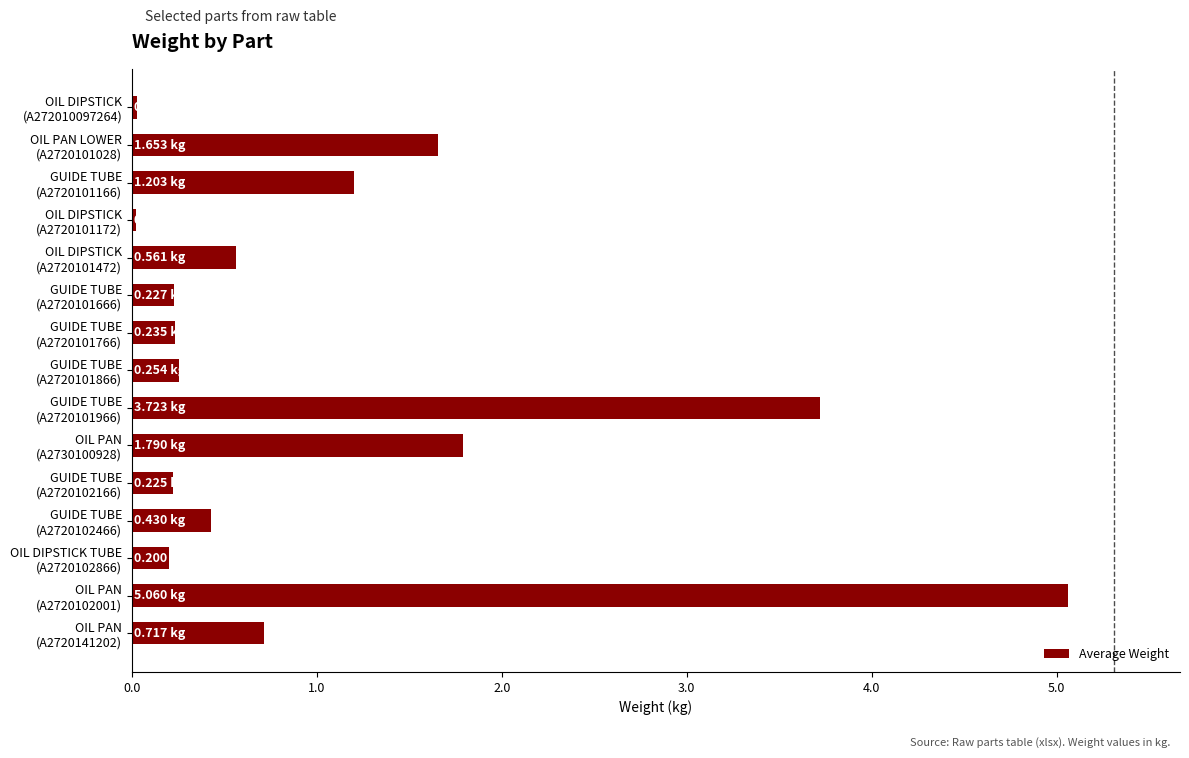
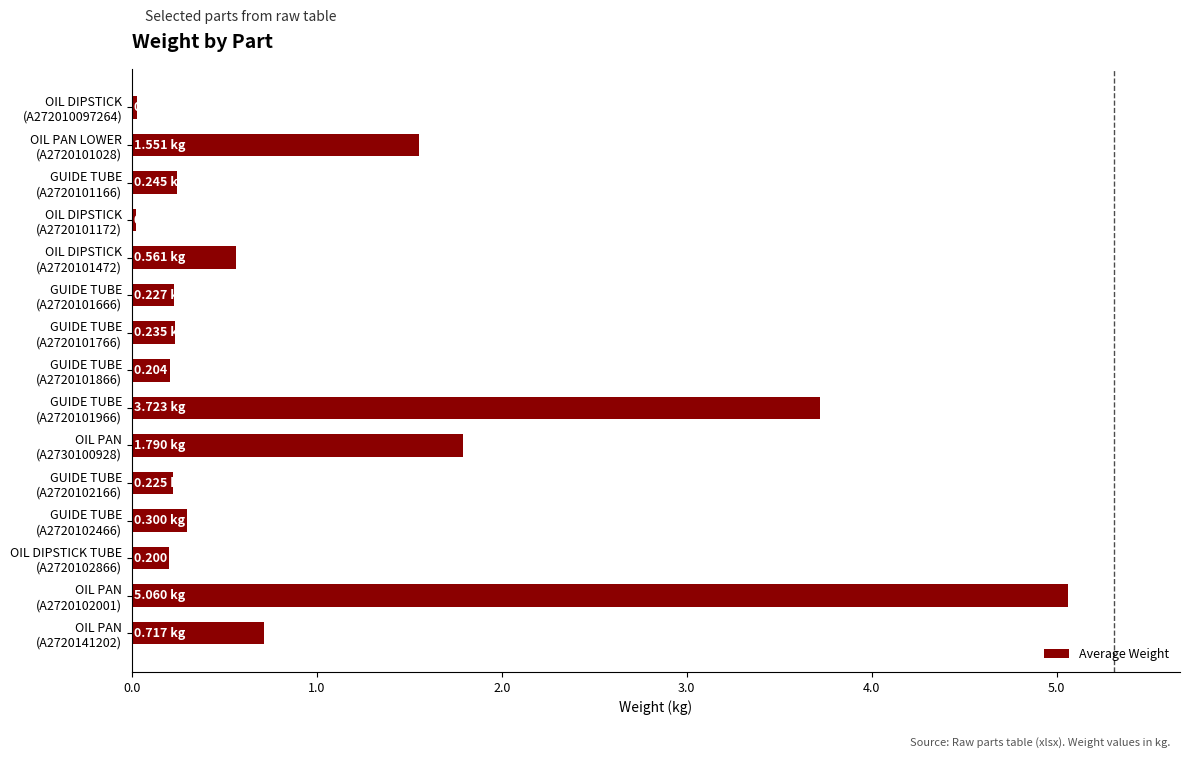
  {
-   "OIL PAN LOWER (A2720101028)": 1.653,
-   "GUIDE TUBE (A2720101166)": 1.203,
+   "OIL PAN LOWER (A2720101028)": 1.551,
+   "GUIDE TUBE (A2720101166)": 0.245,
    "OIL DIPSTICK (A2720101472)": 0.561,
    "GUIDE TUBE (A2720101666)": 0.227,
    "GUIDE TUBE (A2720101766)": 0.235,
-   "GUIDE TUBE (A2720101866)": 0.254,
+   "GUIDE TUBE (A2720101866)": 0.204,
    "GUIDE TUBE (A2720101966)": 3.723,
    "OIL PAN (A2730100928)": 1.790,
    "GUIDE TUBE (A2720102166)": 0.225,
-   "GUIDE TUBE (A2720102466)": 0.430,
+   "GUIDE TUBE (A2720102466)": 0.300,
    "OIL DIPSTICK TUBE (A2720102866)": 0.200,
    "OIL PAN (A2720102001)": 5.060,
    "OIL PAN (A2720141202)": 0.717
  }
